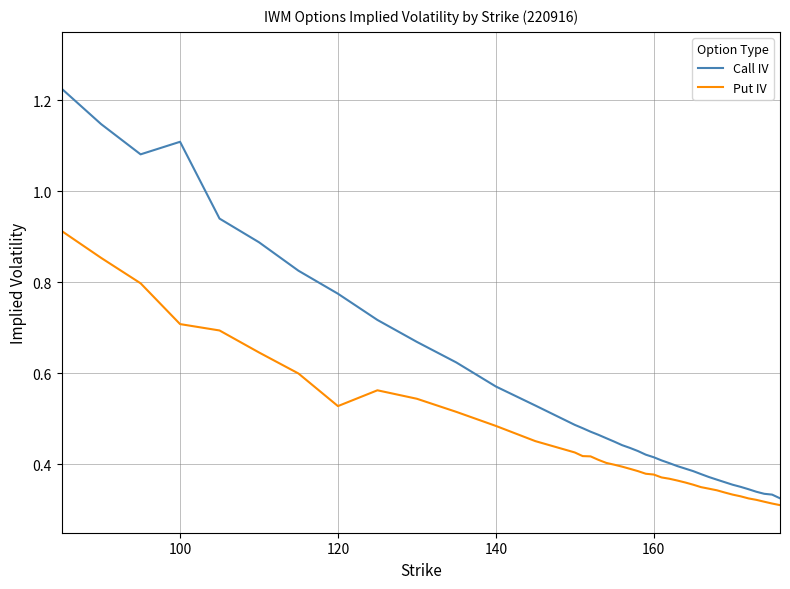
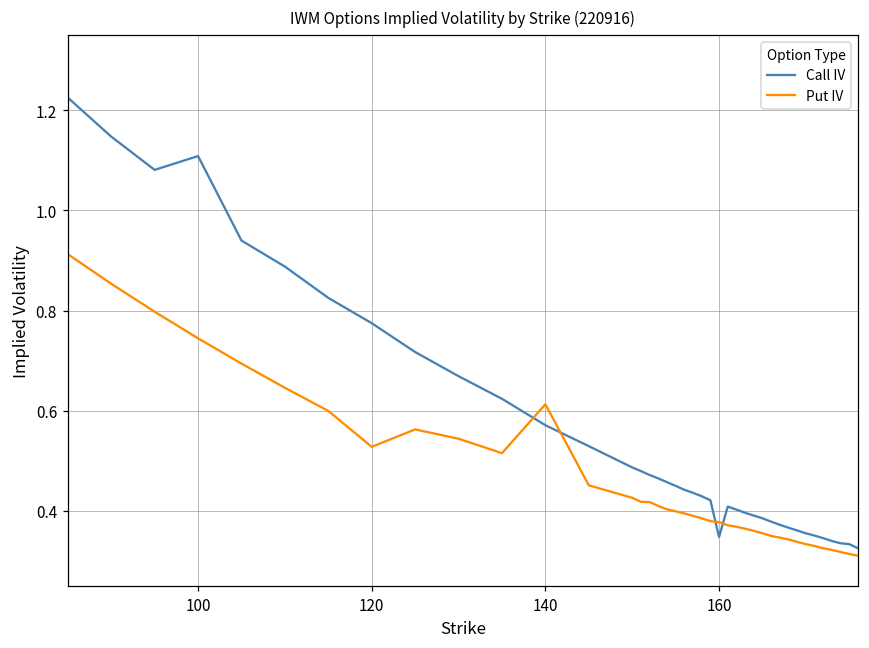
  {
    "Call IV": {
      "100": 1.11,
      "120": 0.77,
      "140": 0.57,
-     "160": 0.42
+     "160": 0.35
    },
    "Put IV": {
-     "100": 0.71,
+     "100": 0.74,
      "120": 0.53,
-     "140": 0.48,
+     "140": 0.61,
      "160": 0.38
    }
  }
